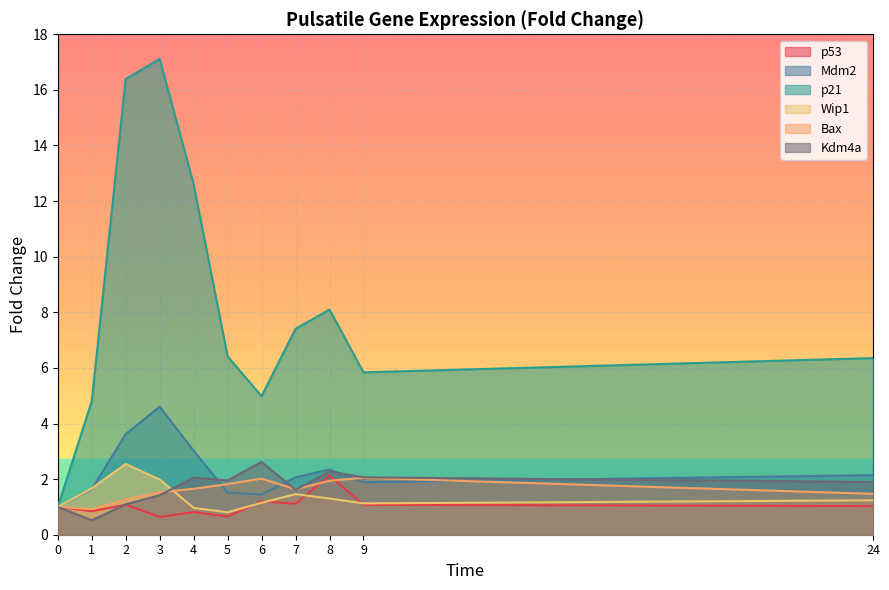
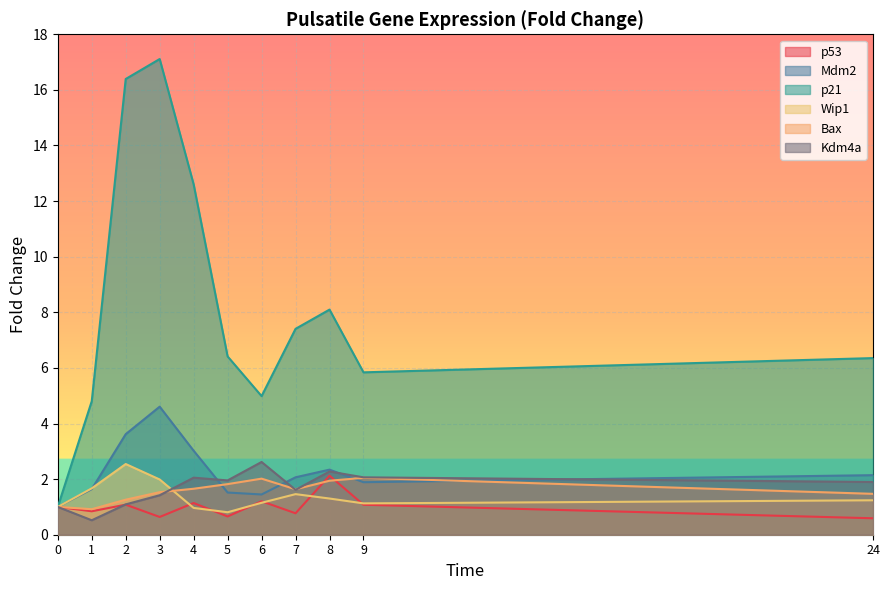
  {
    "p53": {
      "3": 0.6,
-     "4": 0.8,
+     "4": 1.1,
      "5": 0.7,
-     "7": 1.1,
+     "7": 0.8,
      "8": 2.1,
-     "24": 1.0
+     "24": 0.6
    }
  }
